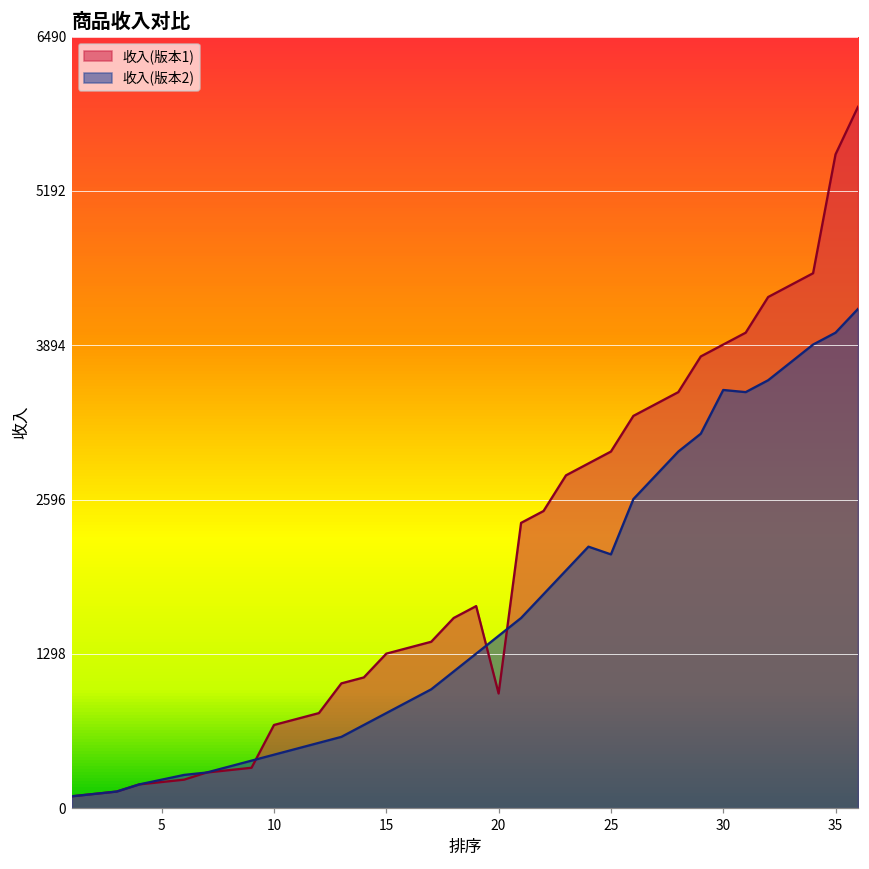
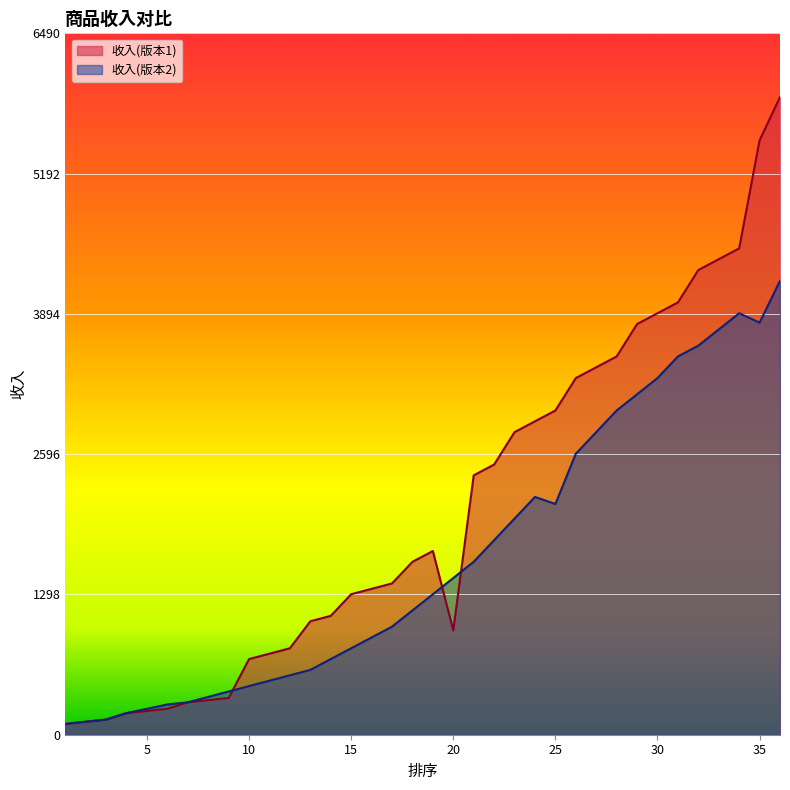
  {
    "收入(版本1)": {
      "10": 700,
      "15": 1300,
      "20": 970,
      "25": 3000,
      "30": 3900,
      "35": 5500
    },
    "收入(版本2)": {
      "10": 450,
      "15": 800,
      "20": 1450,
      "25": 2140,
-     "30": 3520,
-     "35": 4000
+     "30": 3300,
+     "35": 3810
    }
  }
